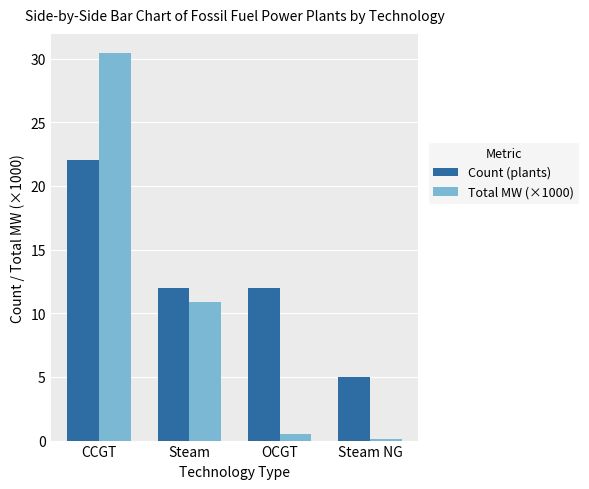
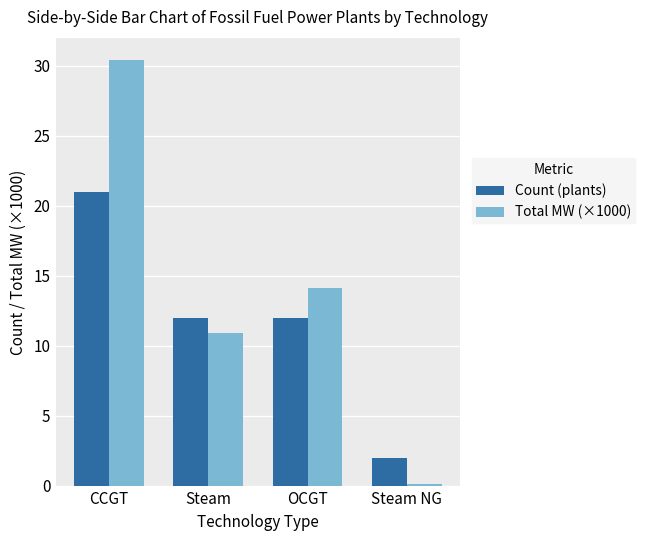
  {
    "Count (plants)": {
-     "CCGT": 22,
+     "CCGT": 21,
      "Steam": 12,
      "OCGT": 12,
-     "Steam NG": 5
+     "Steam NG": 2
    },
    "Total MW (×1000)": {
      "CCGT": 30.4,
      "Steam": 10.9,
-     "OCGT": 0.5
+     "OCGT": 14.1
    }
  }
